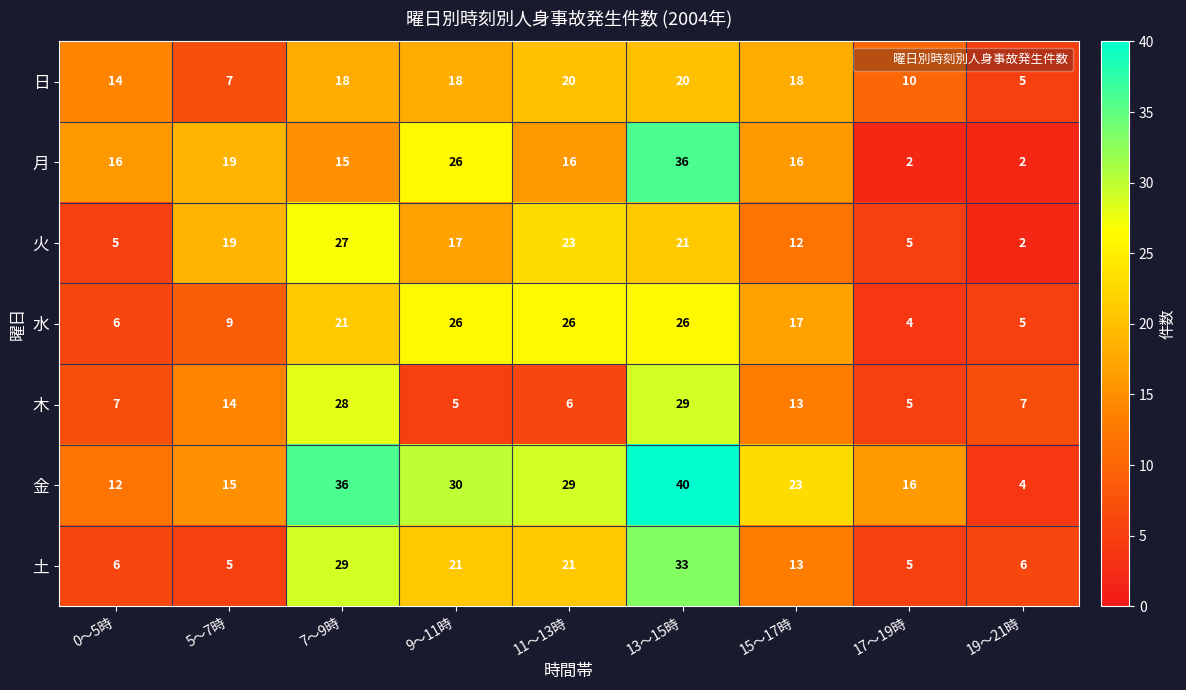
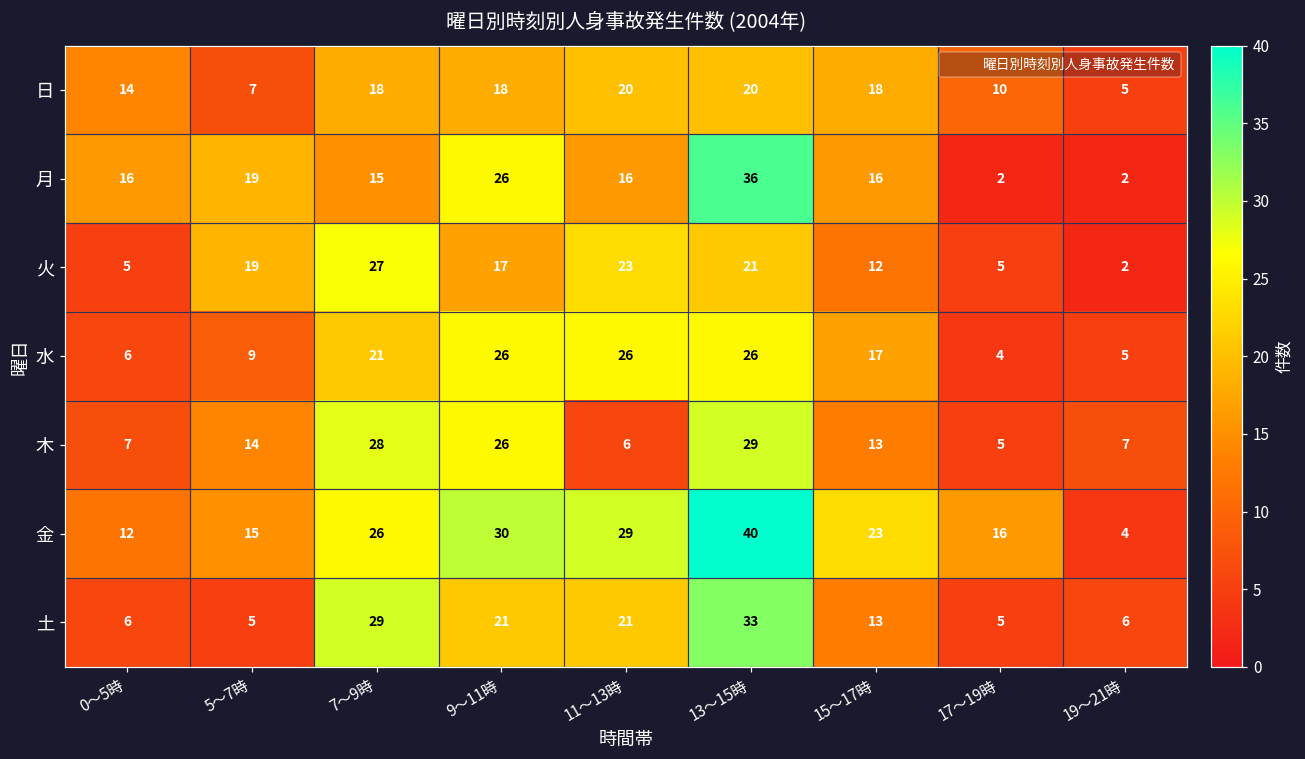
  {
    "日": {
      "0～5時": 14,
      "5～7時": 7,
      "7～9時": 18,
      "9～11時": 18,
      "11～13時": 20,
      "13～15時": 20,
      "15～17時": 18,
      "17～19時": 10,
      "19～21時": 5
    },
    "月": {
      "0～5時": 16,
      "5～7時": 19,
      "7～9時": 15,
      "9～11時": 26,
      "11～13時": 16,
      "13～15時": 36,
      "15～17時": 16,
      "17～19時": 2,
      "19～21時": 2
    },
    "火": {
      "0～5時": 5,
      "5～7時": 19,
      "7～9時": 27,
      "9～11時": 17,
      "11～13時": 23,
      "13～15時": 21,
      "15～17時": 12,
      "17～19時": 5,
      "19～21時": 2
    },
    "水": {
      "0～5時": 6,
      "5～7時": 9,
      "7～9時": 21,
      "9～11時": 26,
      "11～13時": 26,
      "13～15時": 26,
      "15～17時": 17,
      "17～19時": 4,
      "19～21時": 5
    },
    "木": {
      "0～5時": 7,
      "5～7時": 14,
      "7～9時": 28,
-     "9～11時": 5,
+     "9～11時": 26,
      "11～13時": 6,
      "13～15時": 29,
      "15～17時": 13,
      "17～19時": 5,
      "19～21時": 7
    },
    "金": {
      "0～5時": 12,
      "5～7時": 15,
-     "7～9時": 36,
+     "7～9時": 26,
      "9～11時": 30,
      "11～13時": 29,
      "13～15時": 40,
      "15～17時": 23,
      "17～19時": 16,
      "19～21時": 4
    },
    "土": {
      "0～5時": 6,
      "5～7時": 5,
      "7～9時": 29,
      "9～11時": 21,
      "11～13時": 21,
      "13～15時": 33,
      "15～17時": 13,
      "17～19時": 5,
      "19～21時": 6
    }
  }
